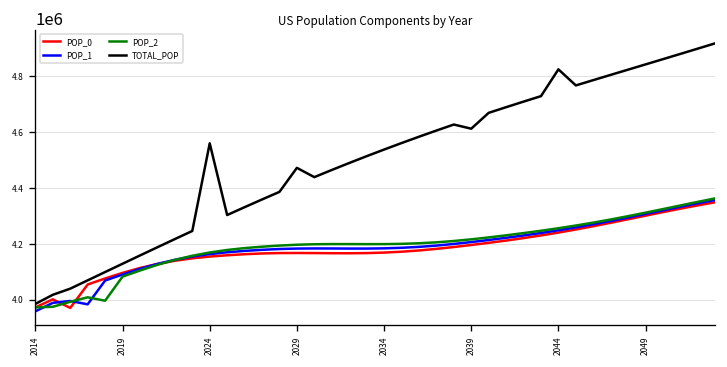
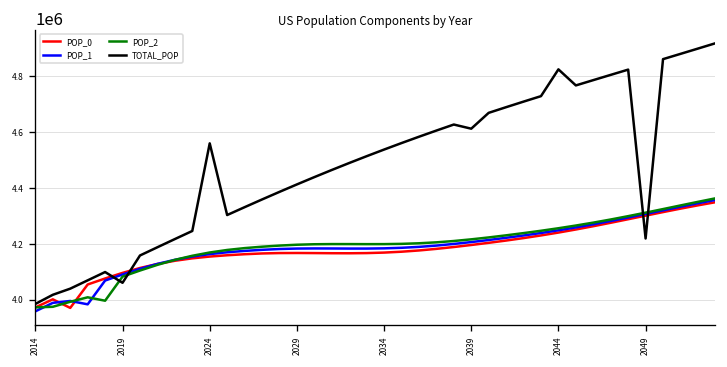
  {
    "POP_0": {
      "2029": 4170000,
      "2034": 4170000
    },
    "POP_1": {
      "2014": 3960000,
      "2029": 4180000,
      "2034": 4180000
    },
    "POP_2": {
      "2029": 4200000,
      "2034": 4200000
    },
    "TOTAL_POP": {
      "2014": 3980000,
-     "2019": 4130000,
+     "2019": 4060000,
      "2024": 4560000,
-     "2029": 4470000,
+     "2029": 4410000,
      "2034": 4540000,
      "2039": 4610000,
      "2044": 4820000,
-     "2049": 4840000
+     "2049": 4220000
    }
  }
